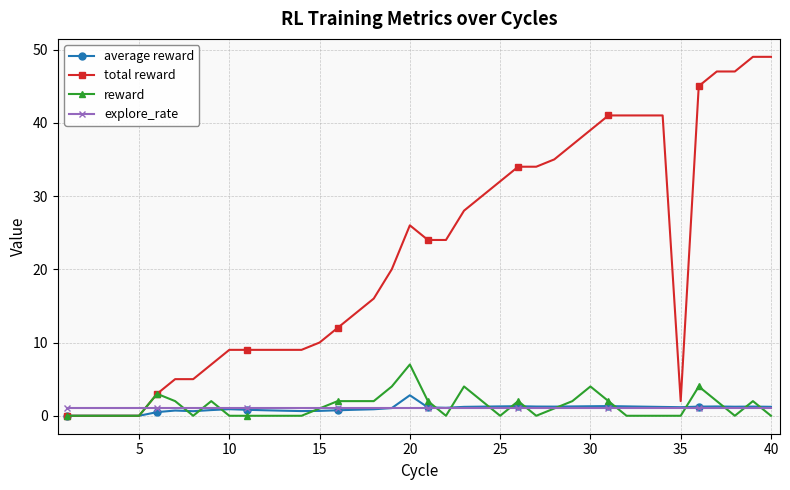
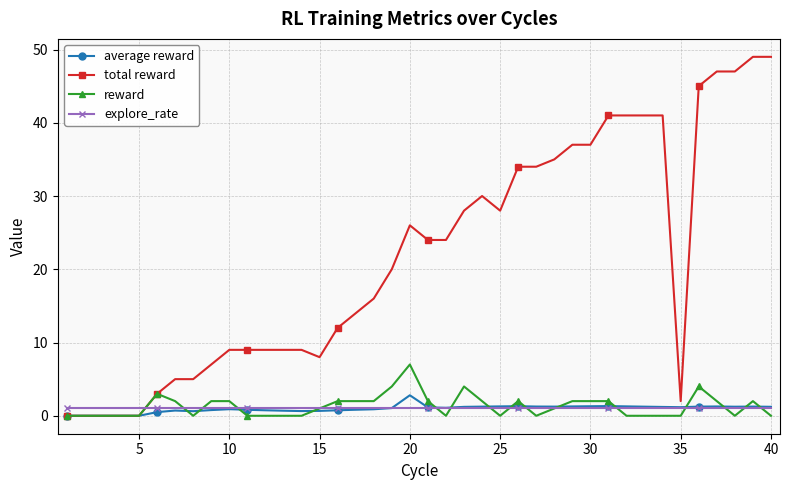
  {
    "average reward": {
      "20": 3
    },
    "total reward": {
      "10": 9,
-     "15": 10,
+     "15": 8,
      "20": 26,
-     "25": 32,
-     "30": 39,
+     "25": 28,
+     "30": 37,
      "35": 2,
      "40": 49
    },
    "reward": {
-     "10": 0,
+     "10": 2,
      "20": 7,
      "25": 0,
-     "30": 4,
+     "30": 2,
      "35": 0,
      "40": 0
    },
    "explore_rate": {
      "5": 1,
      "20": 1
    }
  }
